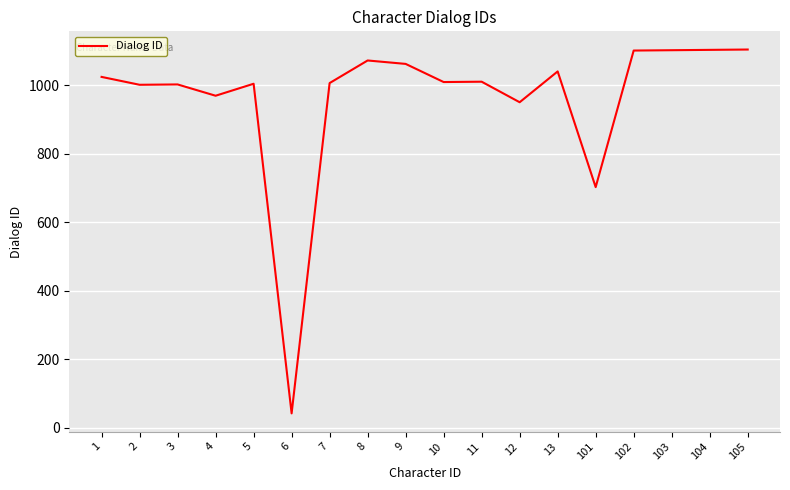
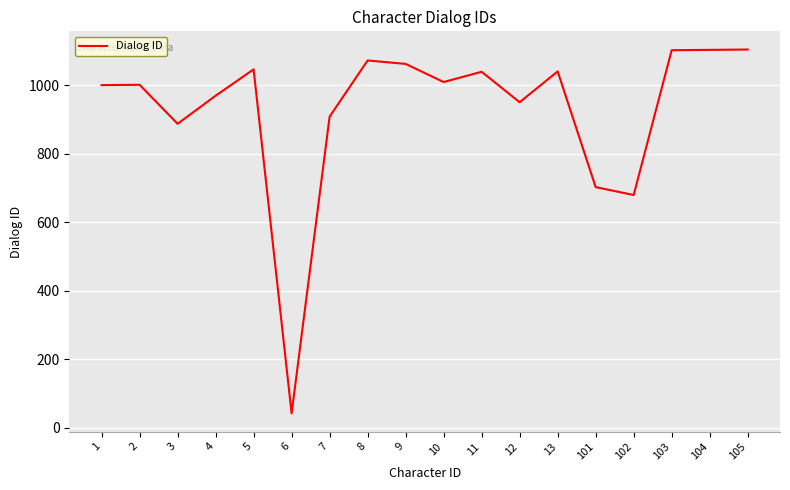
  {
-   "1": 1030,
+   "1": 1000,
    "2": 1000,
-   "3": 1000,
+   "3": 890,
    "4": 970,
-   "5": 1010,
+   "5": 1050,
    "6": 40,
-   "7": 1010,
+   "7": 910,
    "8": 1070,
    "9": 1060,
    "10": 1010,
-   "11": 1010,
+   "11": 1040,
    "12": 950,
    "13": 1040,
    "101": 700,
-   "102": 1100,
+   "102": 680,
    "103": 1100,
    "104": 1100,
    "105": 1110
  }
